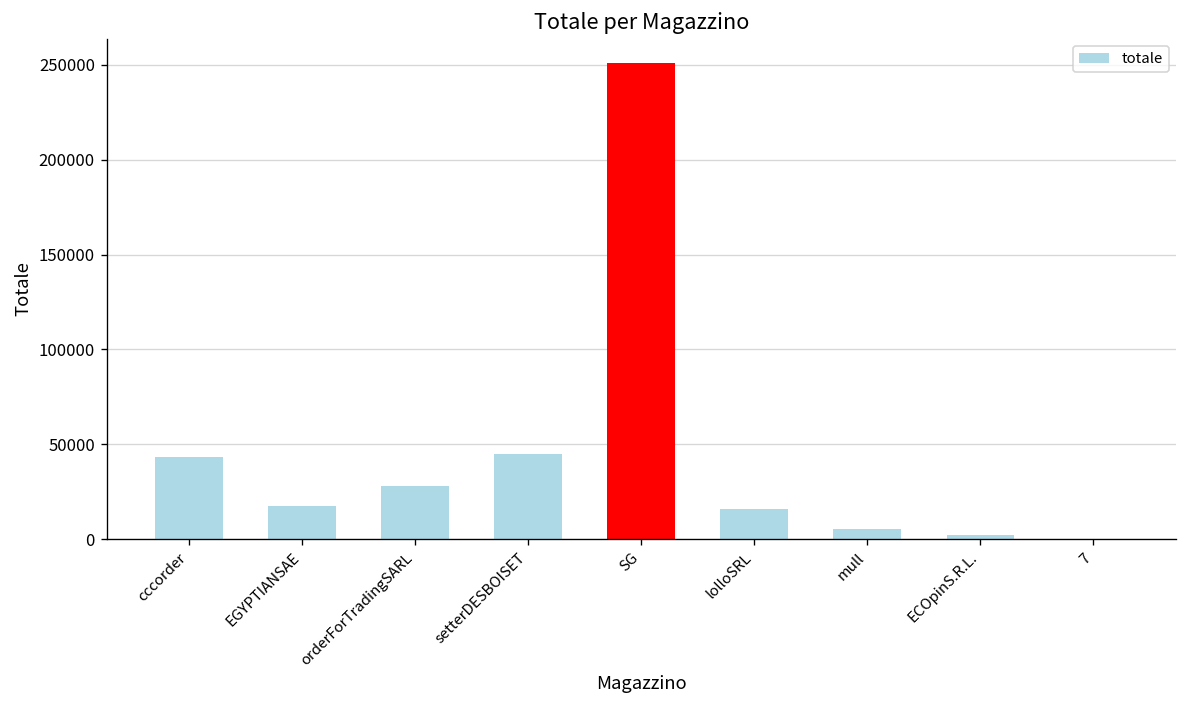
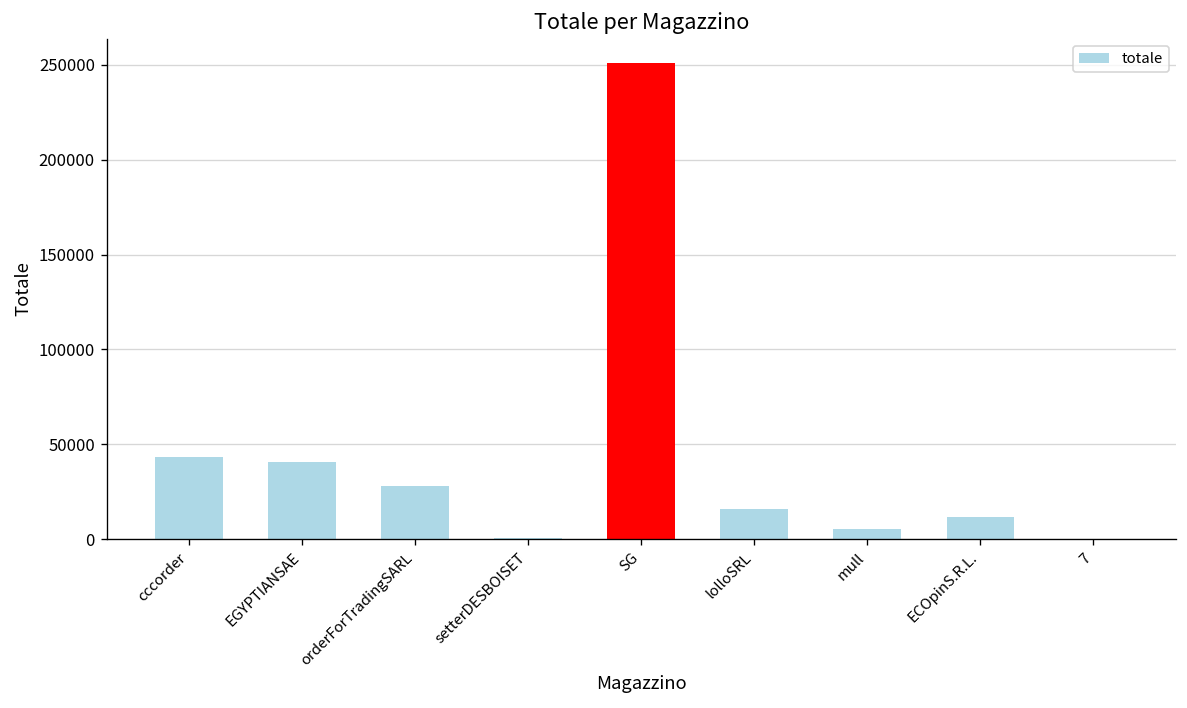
  {
    "cccorder": 44000,
-   "EGYPTIANSAE": 18000,
+   "EGYPTIANSAE": 41000,
    "orderForTradingSARL": 28000,
-   "setterDESBOISET": 45000,
+   "setterDESBOISET": 1000,
    "SG": 251000,
    "lolloSRL": 16000,
    "mull": 5000,
-   "ECOpinS.R.L.": 2000
+   "ECOpinS.R.L.": 12000
  }
